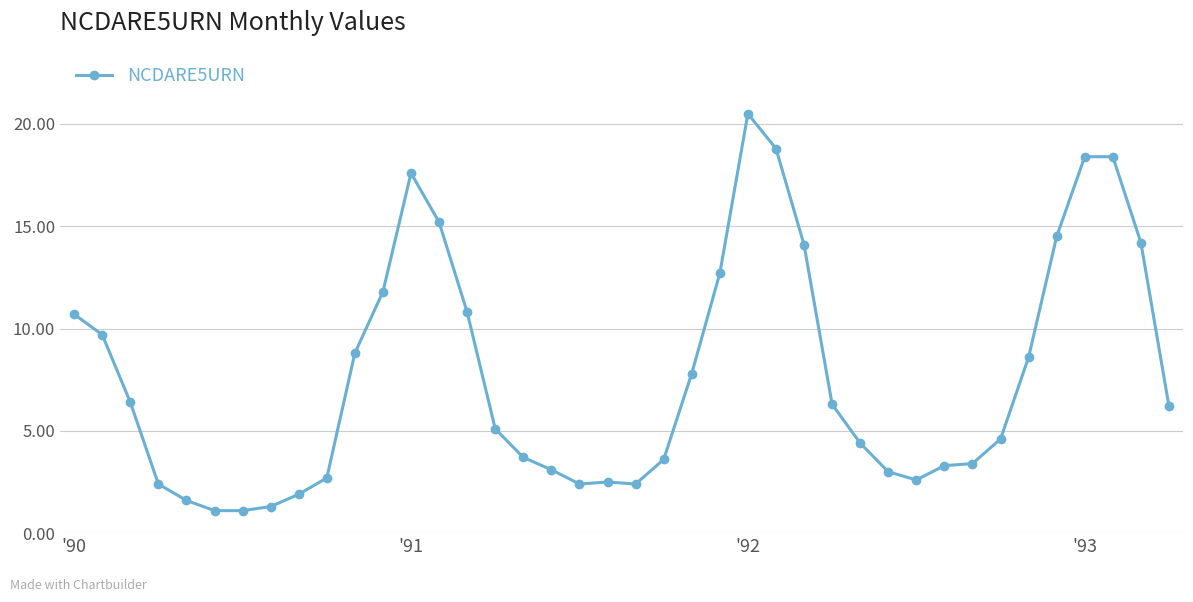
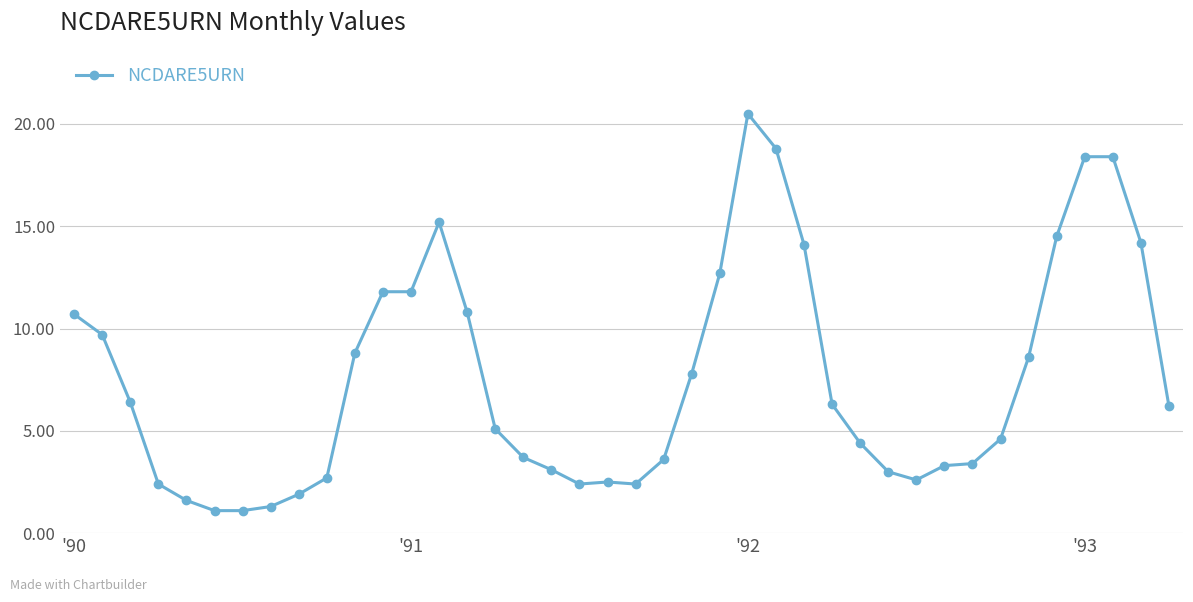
  {
    "'90": 10.7,
-   "'91": 17.6,
+   "'91": 11.8,
    "'92": 20.5,
    "'93": 18.4
  }
